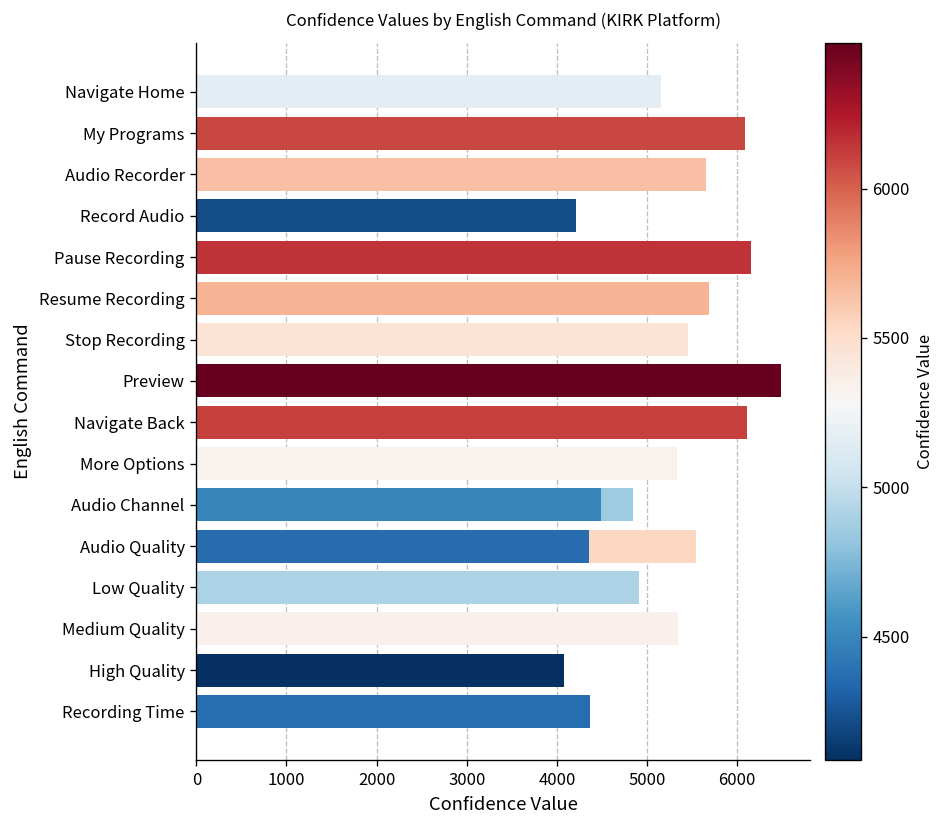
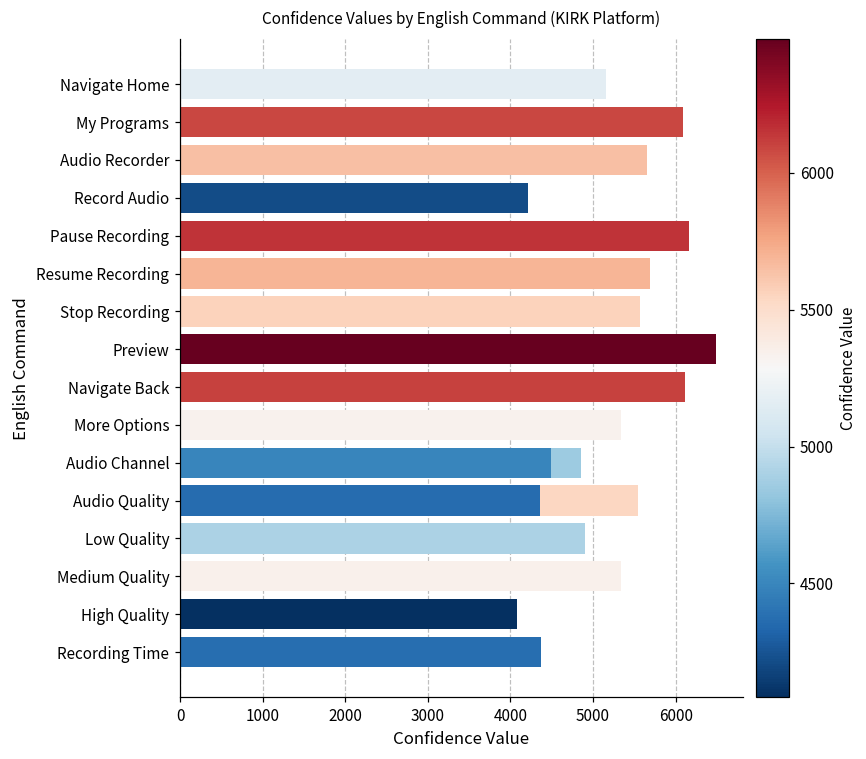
  {
    "Navigate Home": 5200,
    "My Programs": 6100,
    "Audio Recorder": 5700,
    "Record Audio": 4200,
    "Resume Recording": 5700,
-   "Stop Recording": 5500,
+   "Stop Recording": 5600,
    "Preview": 6500,
    "Navigate Back": 6100,
    "More Options": 5300,
    "Low Quality": 4900,
    "Medium Quality": 5300,
    "High Quality": 4100,
    "Recording Time": 4400
  }
